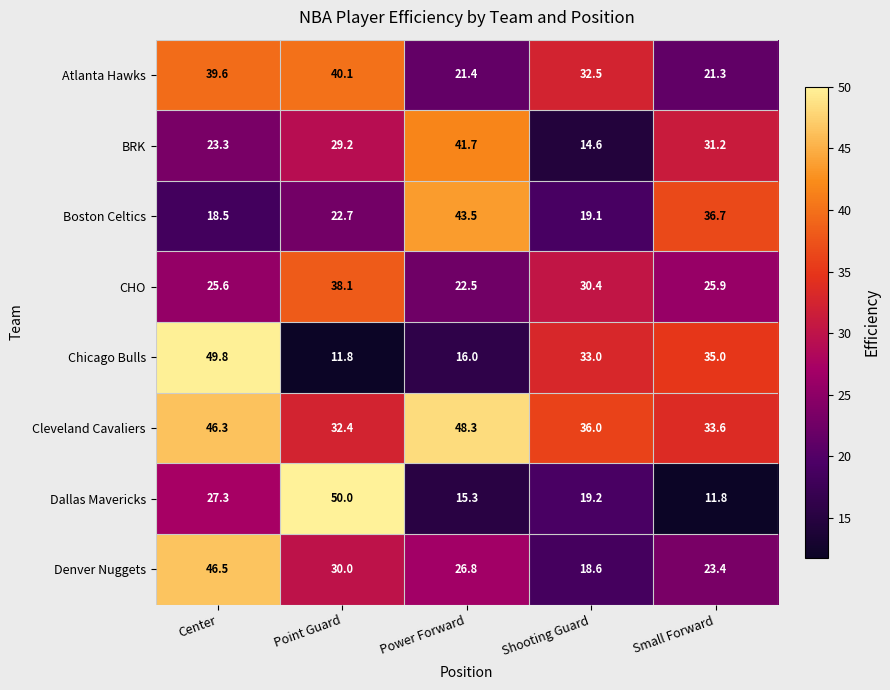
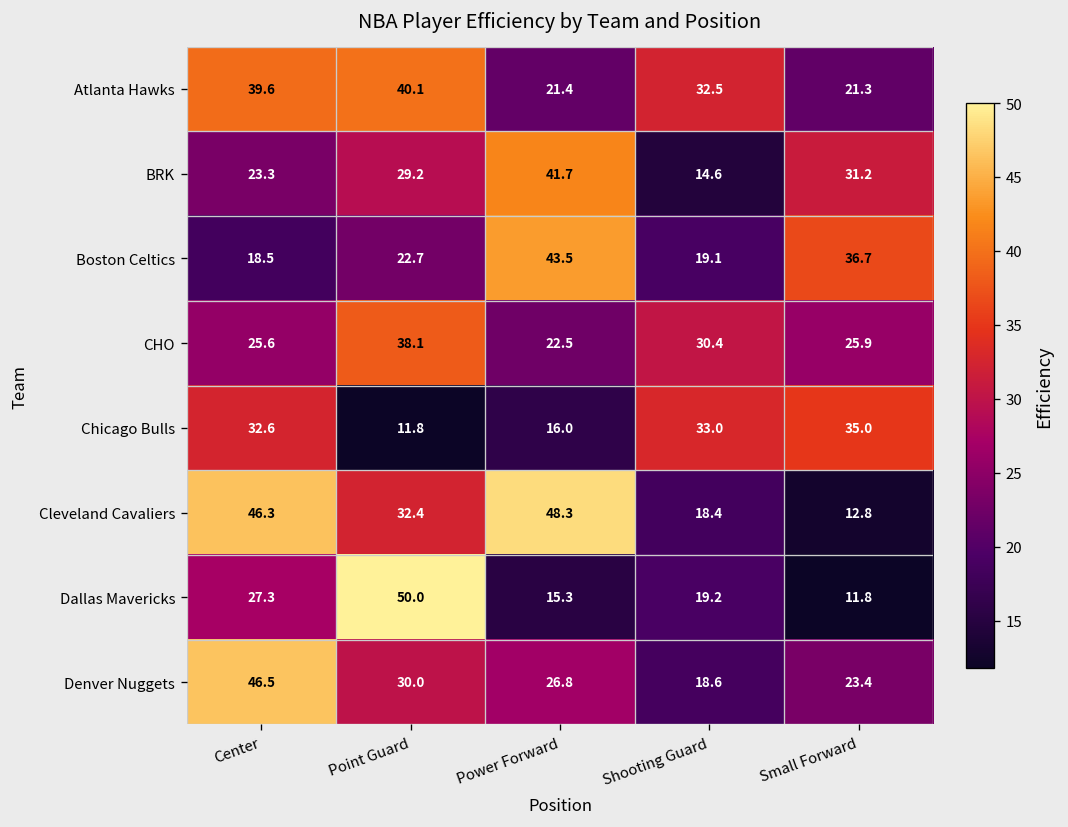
  {
    "Atlanta Hawks": {
      "Center": 39.6,
      "Point Guard": 40.1,
      "Power Forward": 21.4,
      "Shooting Guard": 32.5,
      "Small Forward": 21.3
    },
    "BRK": {
      "Center": 23.3,
      "Point Guard": 29.2,
      "Power Forward": 41.7,
      "Shooting Guard": 14.6,
      "Small Forward": 31.2
    },
    "Boston Celtics": {
      "Center": 18.5,
      "Point Guard": 22.7,
      "Power Forward": 43.5,
      "Shooting Guard": 19.1,
      "Small Forward": 36.7
    },
    "CHO": {
      "Center": 25.6,
      "Point Guard": 38.1,
      "Power Forward": 22.5,
      "Shooting Guard": 30.4,
      "Small Forward": 25.9
    },
    "Chicago Bulls": {
-     "Center": 49.8,
+     "Center": 32.6,
      "Point Guard": 11.8,
      "Power Forward": 16.0,
      "Shooting Guard": 33.0,
      "Small Forward": 35.0
    },
    "Cleveland Cavaliers": {
      "Center": 46.3,
      "Point Guard": 32.4,
      "Power Forward": 48.3,
-     "Shooting Guard": 36.0,
-     "Small Forward": 33.6
+     "Shooting Guard": 18.4,
+     "Small Forward": 12.8
    },
    "Dallas Mavericks": {
      "Center": 27.3,
      "Point Guard": 50.0,
      "Power Forward": 15.3,
      "Shooting Guard": 19.2,
      "Small Forward": 11.8
    },
    "Denver Nuggets": {
      "Center": 46.5,
      "Point Guard": 30.0,
      "Power Forward": 26.8,
      "Shooting Guard": 18.6,
      "Small Forward": 23.4
    }
  }
